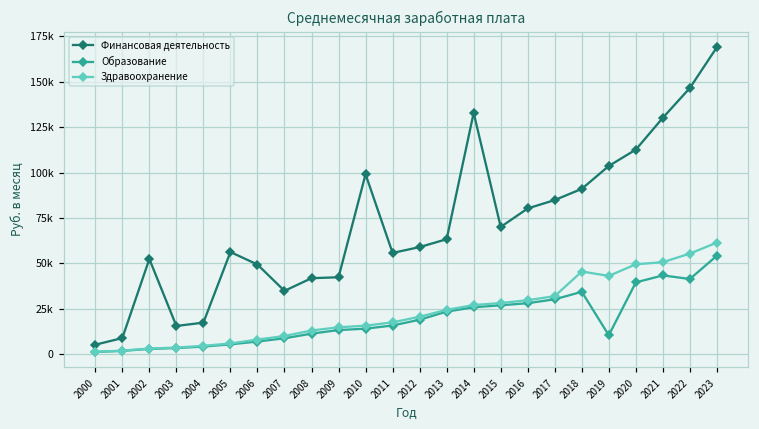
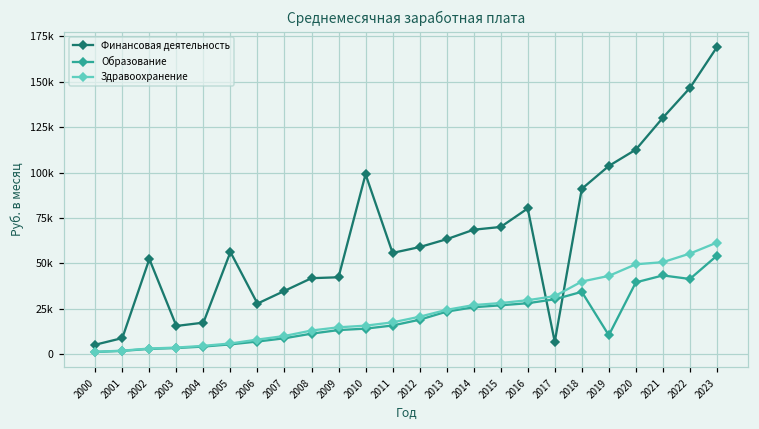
  {
    "Финансовая деятельность": {
      "2000": 5000,
      "2001": 9000,
      "2002": 52000,
      "2003": 16000,
      "2004": 17000,
      "2005": 56000,
-     "2006": 49000,
+     "2006": 28000,
      "2007": 35000,
      "2008": 42000,
      "2009": 42000,
      "2010": 99000,
      "2011": 56000,
      "2012": 59000,
      "2013": 63000,
-     "2014": 133000,
+     "2014": 69000,
      "2015": 70000,
      "2016": 80000,
-     "2017": 85000,
+     "2017": 7000,
      "2018": 91000,
      "2019": 104000,
      "2020": 113000,
      "2021": 130000,
      "2022": 147000,
      "2023": 169000
    },
    "Образование": {
      "2008": 11000,
      "2009": 13000,
      "2010": 14000,
      "2011": 16000,
      "2012": 19000,
      "2016": 28000,
      "2017": 30000,
      "2018": 34000,
      "2019": 10000,
      "2020": 40000,
      "2021": 43000,
      "2022": 41000,
      "2023": 54000
    },
    "Здравоохранение": {
      "2008": 13000,
      "2009": 15000,
      "2010": 16000,
      "2011": 18000,
      "2012": 21000,
      "2016": 30000,
      "2017": 32000,
-     "2018": 46000,
+     "2018": 40000,
      "2019": 43000,
      "2020": 50000,
      "2021": 51000,
      "2022": 55000,
      "2023": 61000
    }
  }
